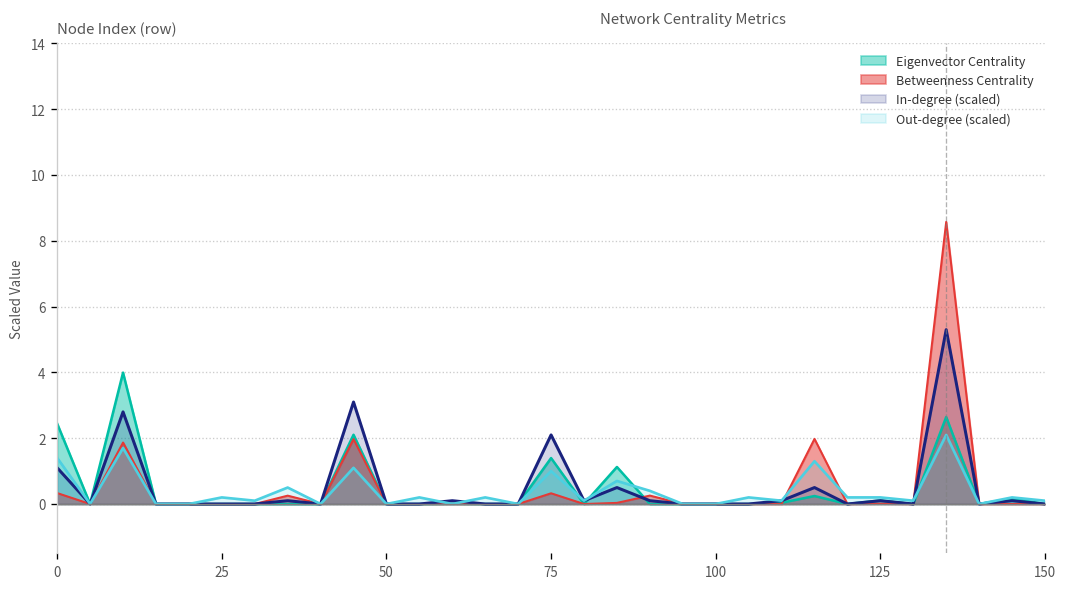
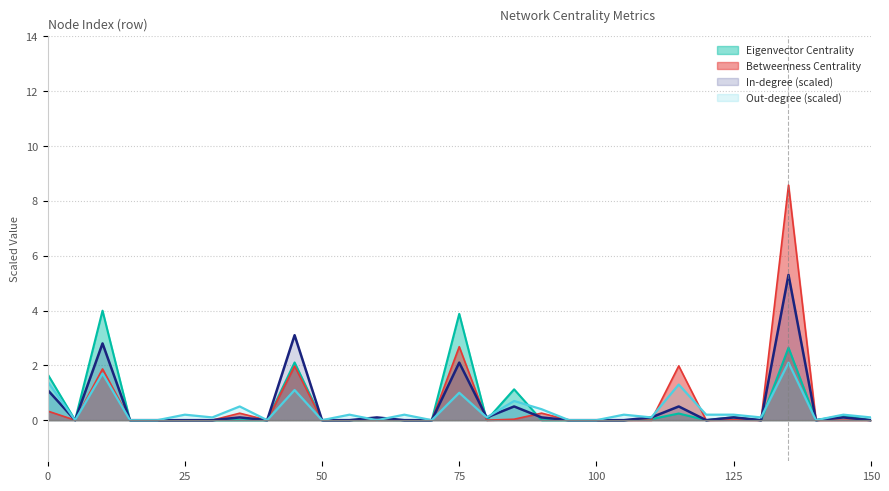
  {
    "Eigenvector Centrality": {
-     "0": 2.4,
-     "75": 1.4
+     "0": 1.7,
+     "75": 3.9
    },
    "Betweenness Centrality": {
      "0": 0.3,
-     "75": 0.3
+     "75": 2.7
    }
  }
